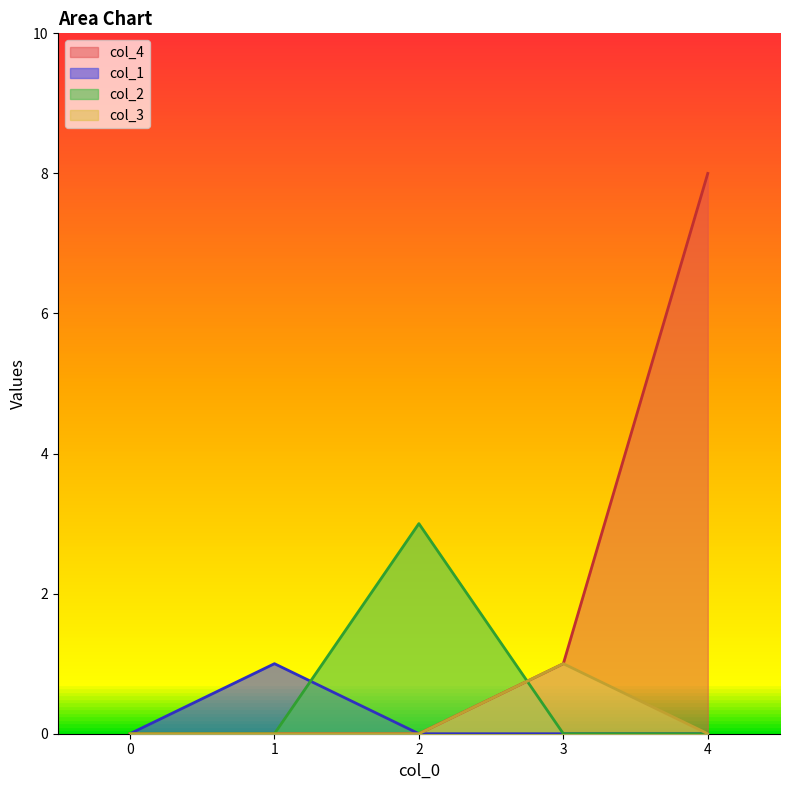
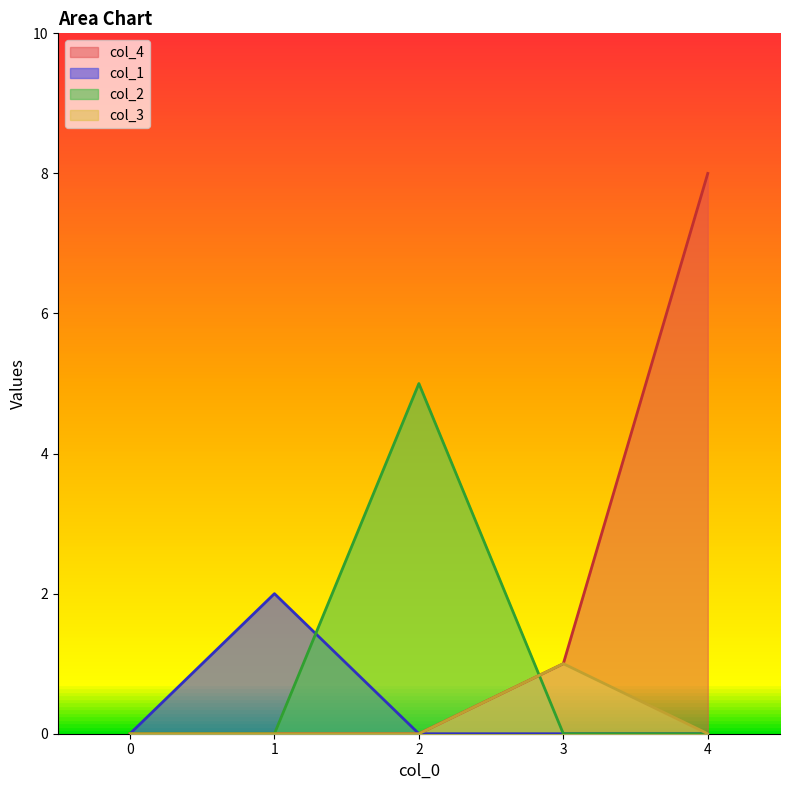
  {
    "col_1": {
-     "1": 1
+     "1": 2
    },
    "col_2": {
-     "2": 3
+     "2": 5
    }
  }
